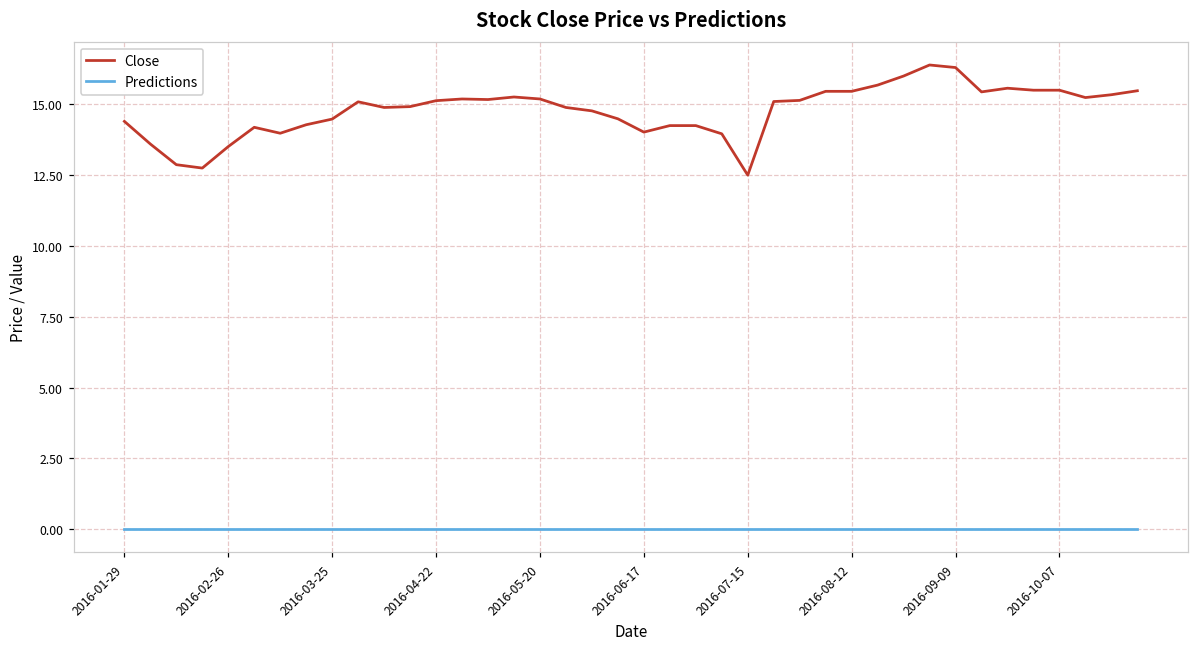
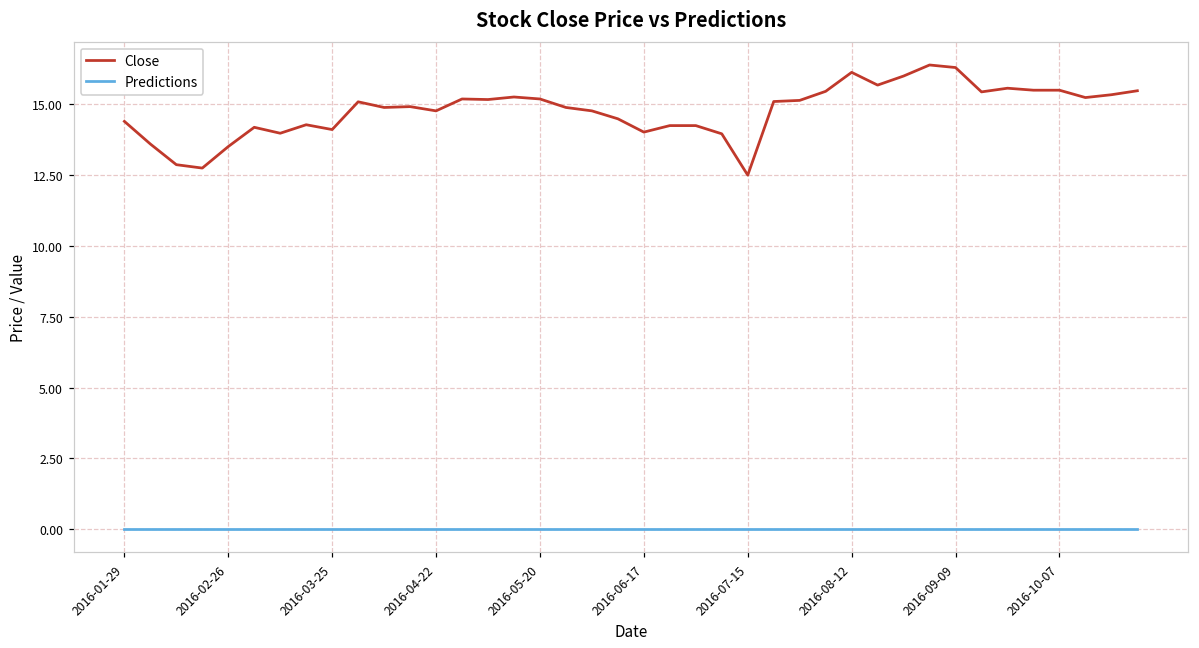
  {
    "Close": {
      "2016-01-29": 14.4,
      "2016-02-26": 13.5,
-     "2016-03-25": 14.5,
-     "2016-04-22": 15.1,
+     "2016-03-25": 14.1,
+     "2016-04-22": 14.8,
      "2016-05-20": 15.2,
      "2016-06-17": 14.0,
      "2016-07-15": 12.5,
-     "2016-08-12": 15.5,
+     "2016-08-12": 16.1,
      "2016-09-09": 16.3,
      "2016-10-07": 15.5
    },
    "Predictions": {
      "2016-01-29": 0.0,
      "2016-02-26": 0.0,
      "2016-03-25": 0.0,
      "2016-04-22": 0.0,
      "2016-05-20": 0.0,
      "2016-06-17": 0.0,
      "2016-07-15": 0.0,
      "2016-08-12": 0.0,
      "2016-09-09": 0.0,
      "2016-10-07": 0.0
    }
  }
